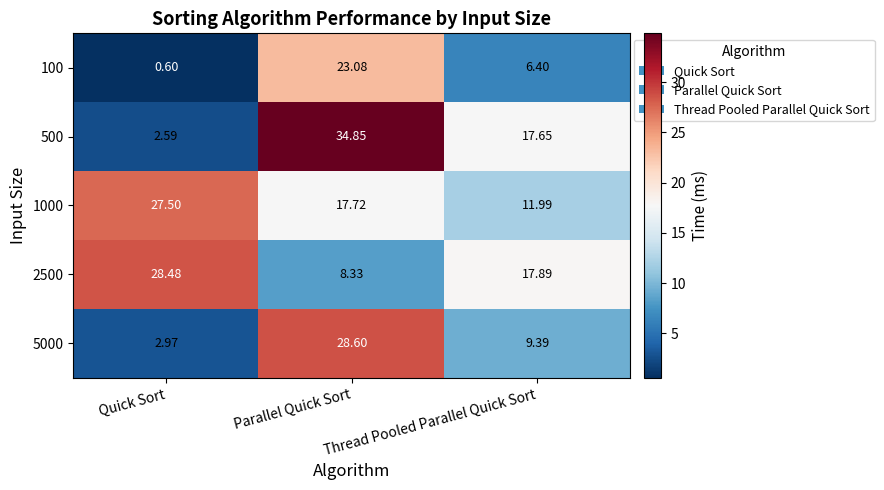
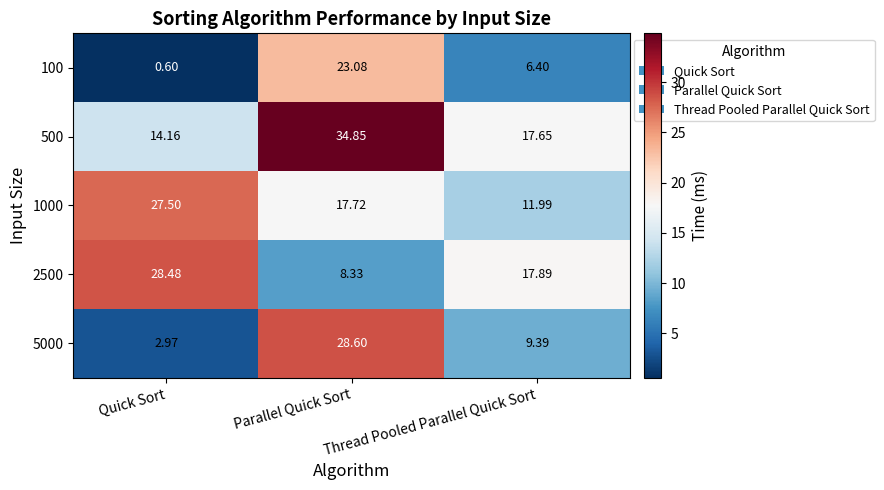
  {
    "100": {
      "Quick Sort": 0.60,
      "Parallel Quick Sort": 23.08,
      "Thread Pooled Parallel Quick Sort": 6.40
    },
    "500": {
-     "Quick Sort": 2.59,
+     "Quick Sort": 14.16,
      "Parallel Quick Sort": 34.85,
      "Thread Pooled Parallel Quick Sort": 17.65
    },
    "1000": {
      "Quick Sort": 27.50,
      "Parallel Quick Sort": 17.72,
      "Thread Pooled Parallel Quick Sort": 11.99
    },
    "2500": {
      "Quick Sort": 28.48,
      "Parallel Quick Sort": 8.33,
      "Thread Pooled Parallel Quick Sort": 17.89
    },
    "5000": {
      "Quick Sort": 2.97,
      "Parallel Quick Sort": 28.60,
      "Thread Pooled Parallel Quick Sort": 9.39
    }
  }
